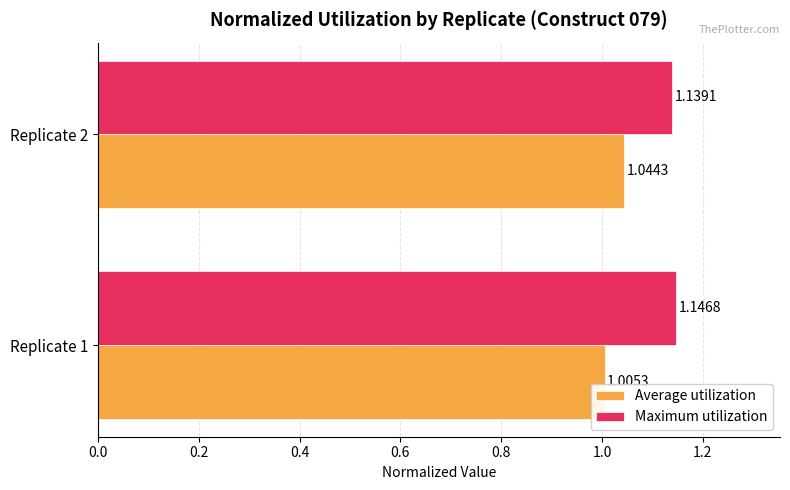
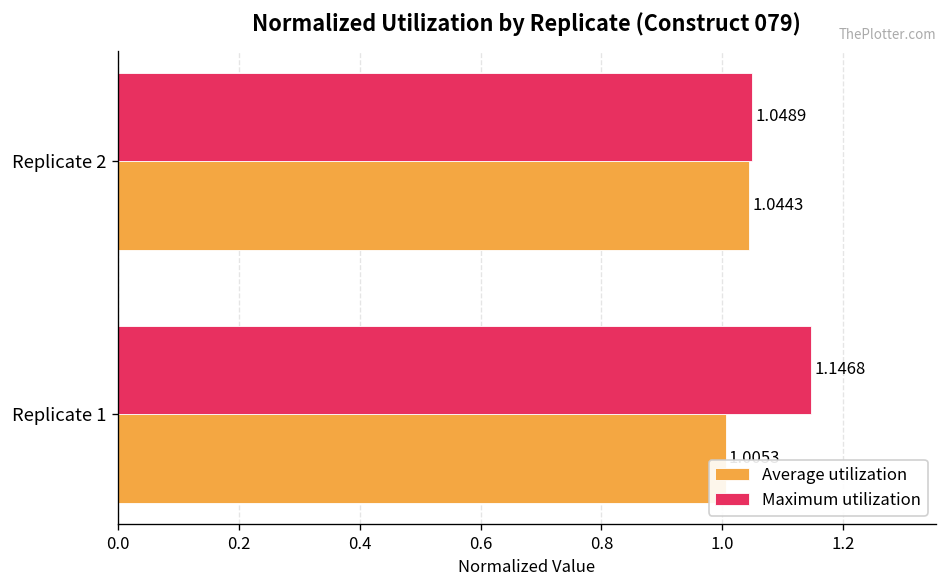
  {
    "Average utilization": {
      "Replicate 2": 1.0443
    },
    "Maximum utilization": {
-     "Replicate 2": 1.1391,
+     "Replicate 2": 1.0489,
      "Replicate 1": 1.1468
    }
  }
